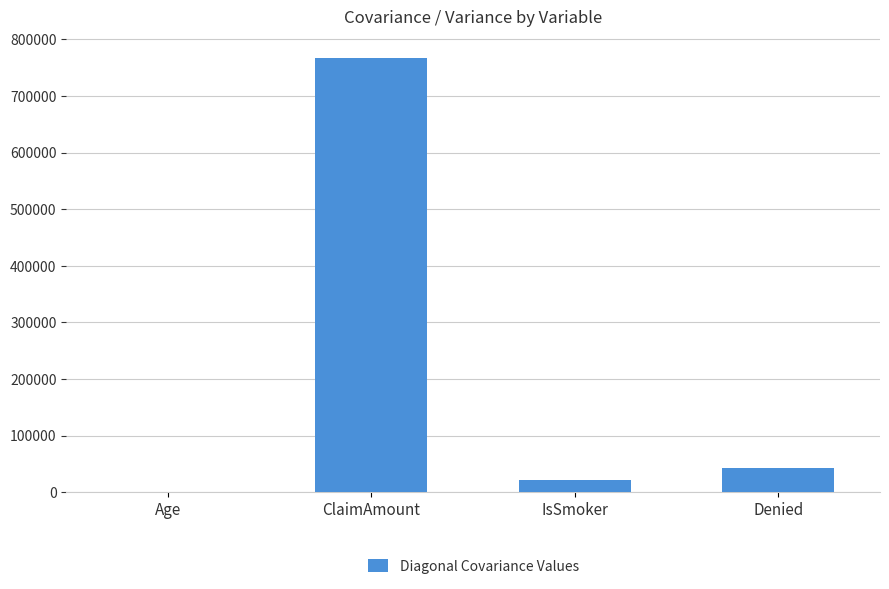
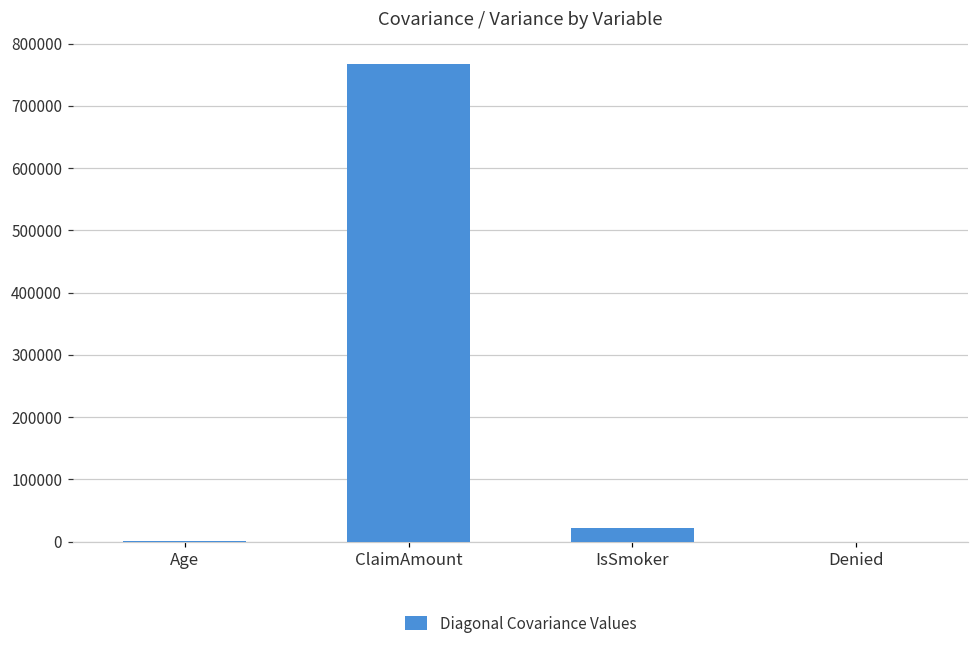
  {
    "ClaimAmount": 770000,
    "IsSmoker": 20000,
-   "Denied": 40000
+   "Denied": 0
  }
